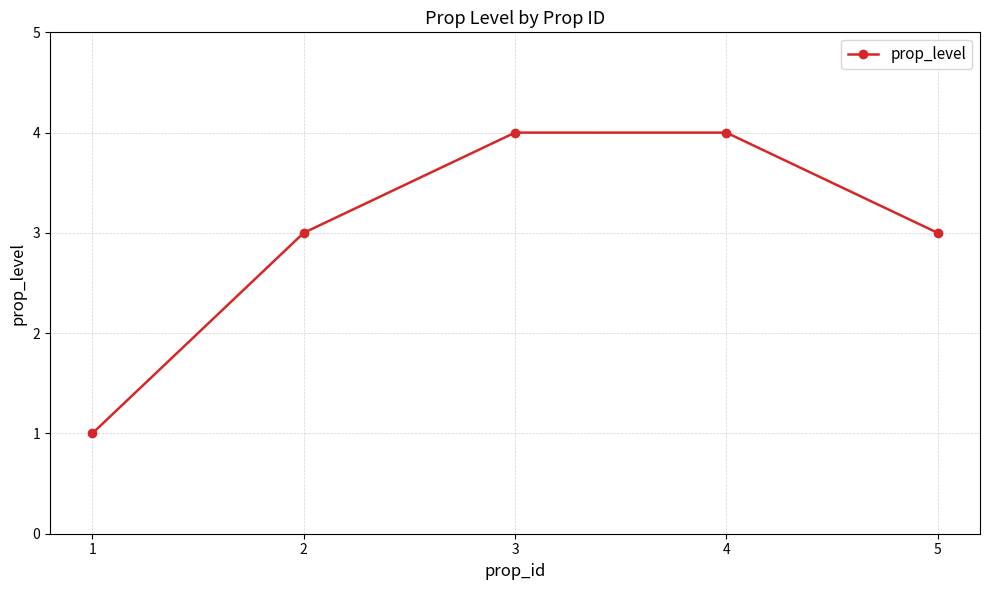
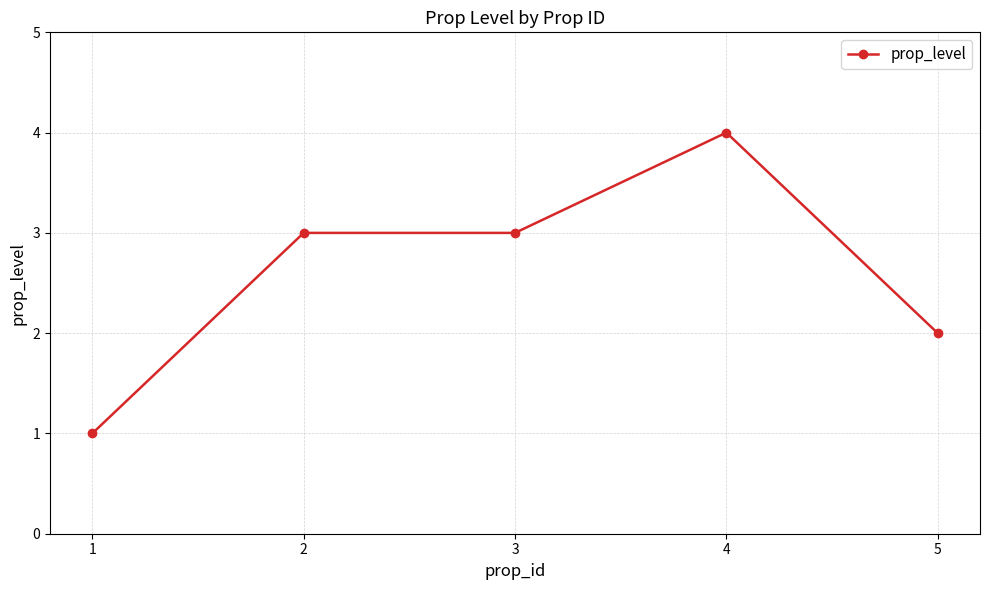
  {
    "1": 1,
    "2": 3,
-   "3": 4,
+   "3": 3,
    "4": 4,
-   "5": 3
+   "5": 2
  }
